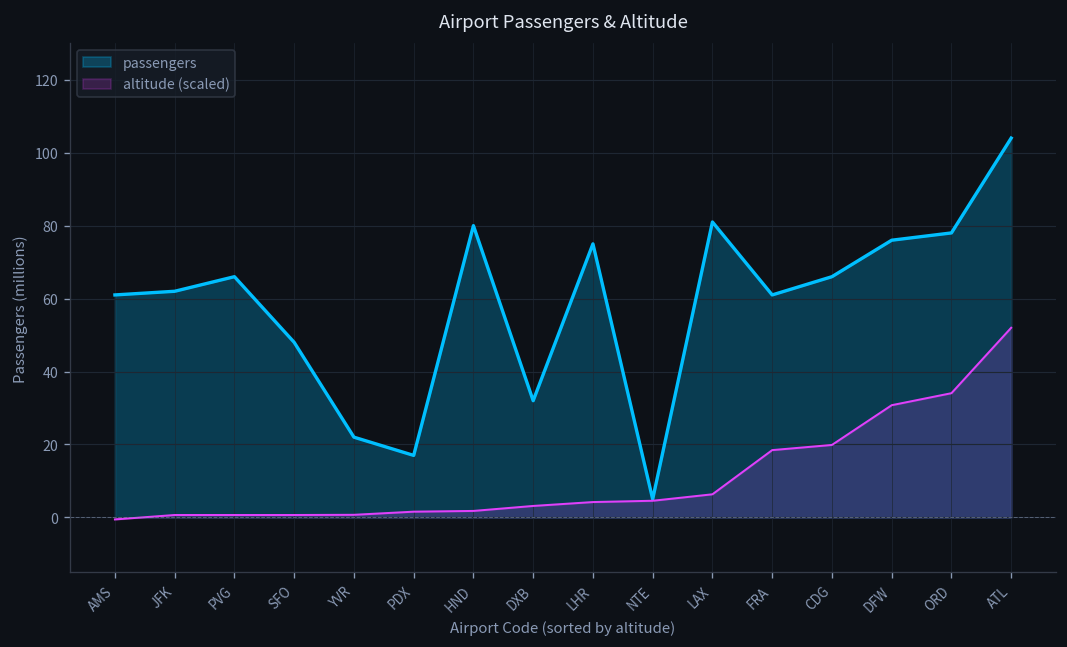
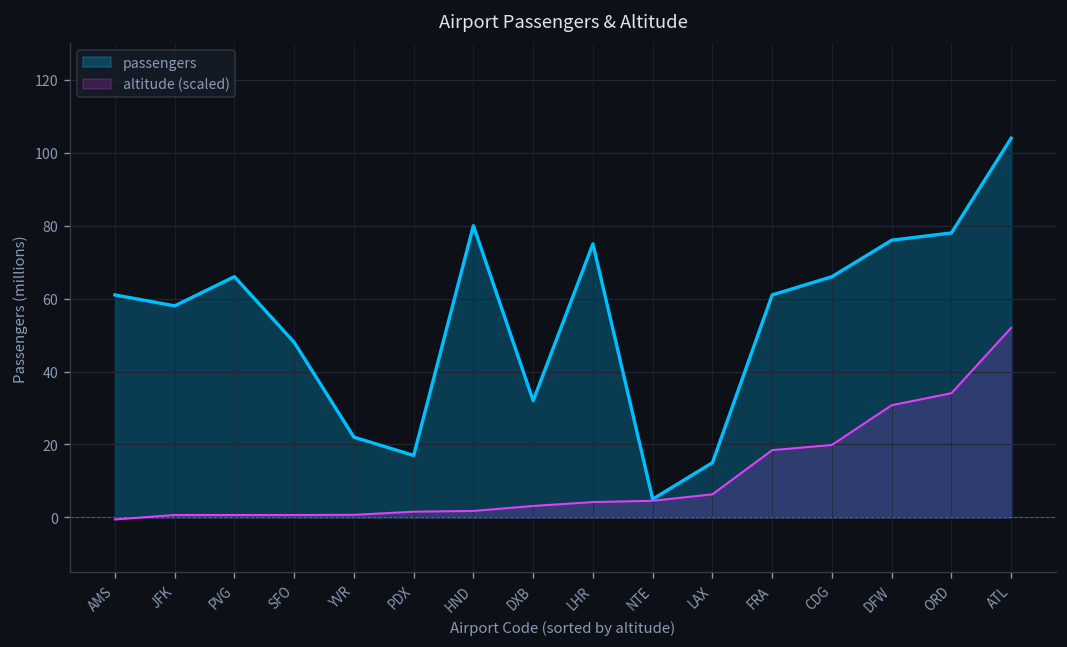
  {
    "passengers": {
      "AMS": 61,
-     "JFK": 62,
+     "JFK": 58,
      "PVG": 66,
      "SFO": 48,
      "YVR": 22,
      "PDX": 17,
      "HND": 80,
      "DXB": 32,
      "LHR": 75,
-     "LAX": 81,
+     "LAX": 15,
      "FRA": 61,
      "CDG": 66,
      "DFW": 76,
      "ORD": 78,
      "ATL": 104
    }
  }
